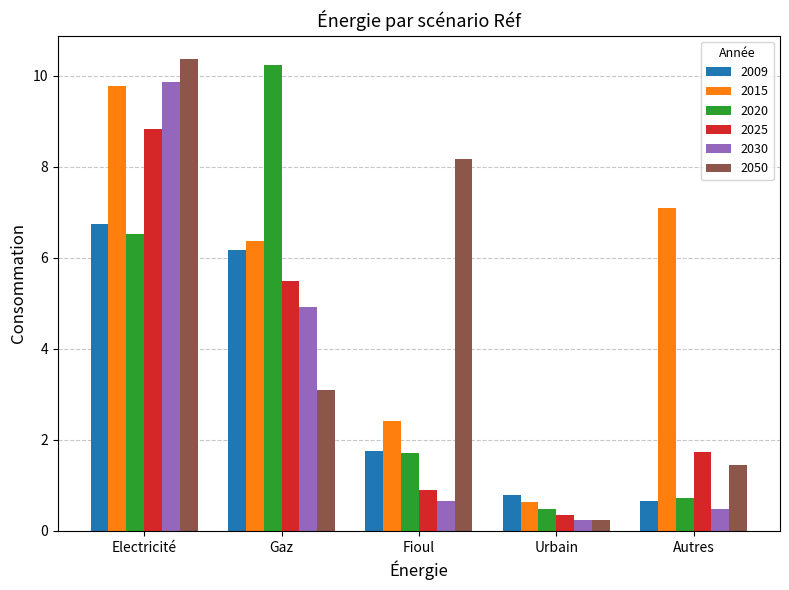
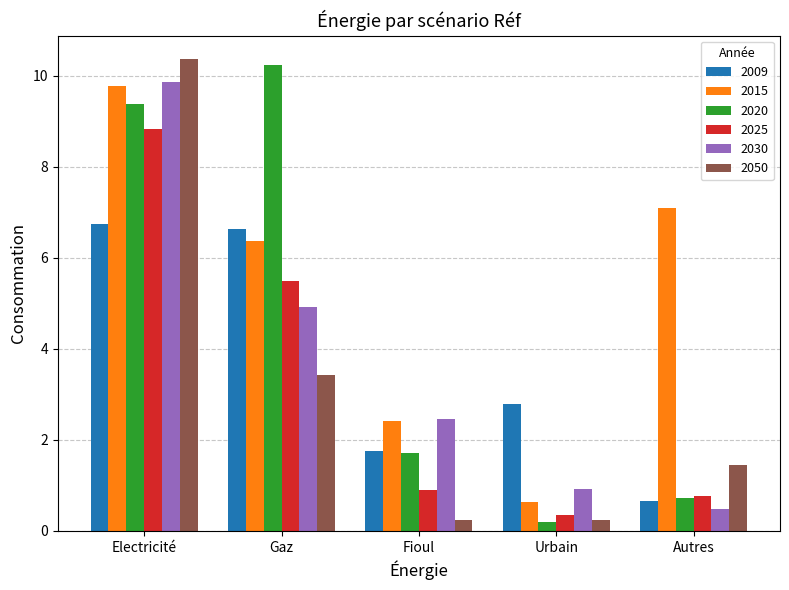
  {
    "2009": {
      "Electricité": 6.7,
-     "Gaz": 6.2,
+     "Gaz": 6.6,
      "Fioul": 1.8,
-     "Urbain": 0.8,
+     "Urbain": 2.8,
      "Autres": 0.7
    },
    "2015": {
      "Electricité": 9.8,
      "Gaz": 6.4,
      "Fioul": 2.4,
      "Urbain": 0.6,
      "Autres": 7.1
    },
    "2020": {
-     "Electricité": 6.5,
+     "Electricité": 9.4,
      "Gaz": 10.2,
      "Fioul": 1.7,
-     "Urbain": 0.5,
+     "Urbain": 0.2,
      "Autres": 0.7
    },
    "2025": {
      "Electricité": 8.8,
      "Gaz": 5.5,
      "Fioul": 0.9,
      "Urbain": 0.4,
-     "Autres": 1.7
+     "Autres": 0.8
    },
    "2030": {
      "Electricité": 9.9,
      "Gaz": 4.9,
-     "Fioul": 0.7,
-     "Urbain": 0.2,
+     "Fioul": 2.5,
+     "Urbain": 0.9,
      "Autres": 0.5
    },
    "2050": {
      "Electricité": 10.4,
-     "Gaz": 3.1,
-     "Fioul": 8.2,
+     "Gaz": 3.4,
+     "Fioul": 0.2,
      "Urbain": 0.2,
      "Autres": 1.4
    }
  }
